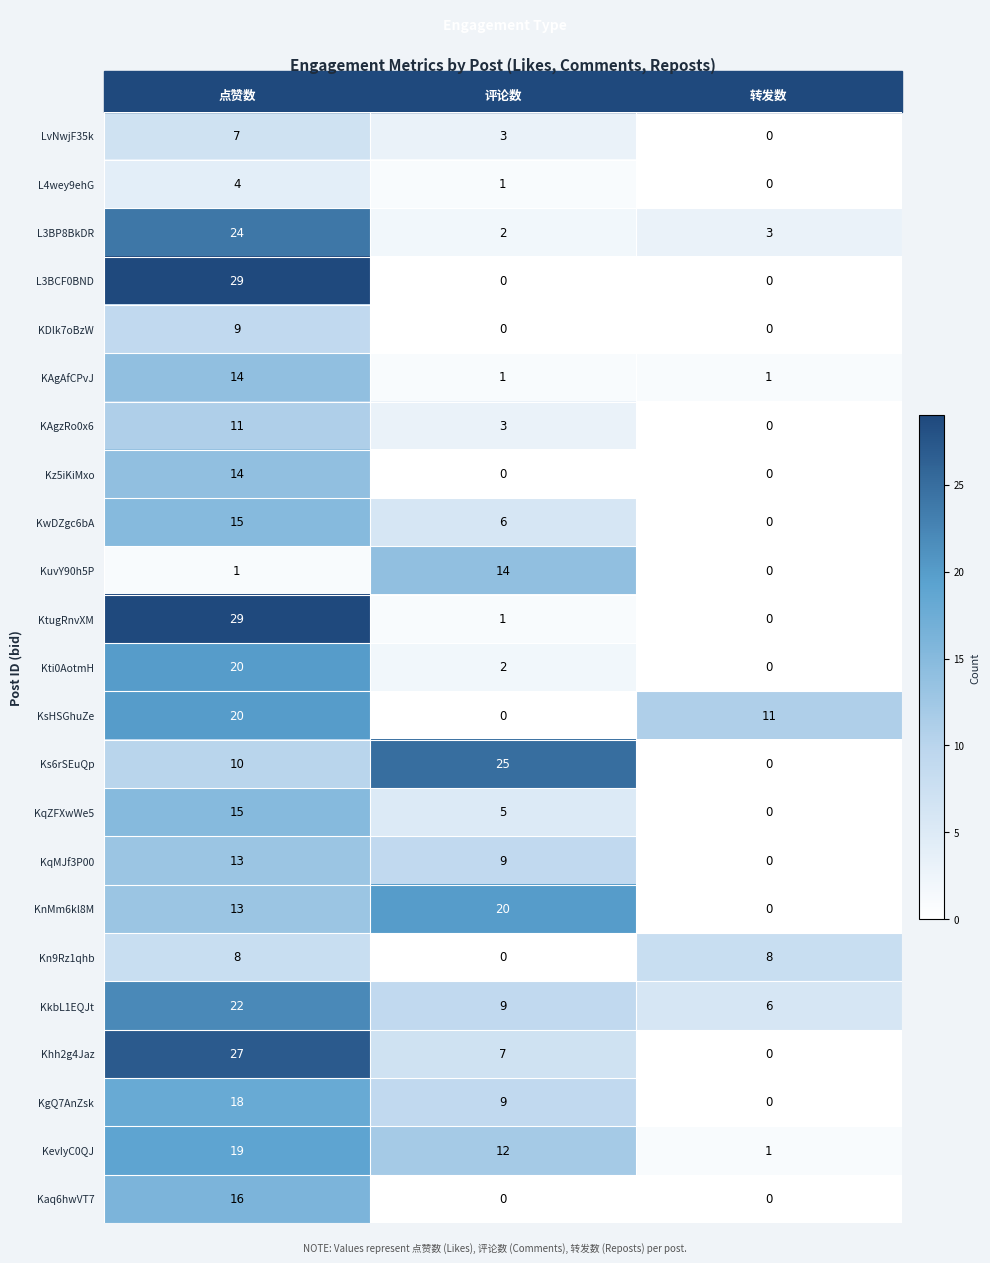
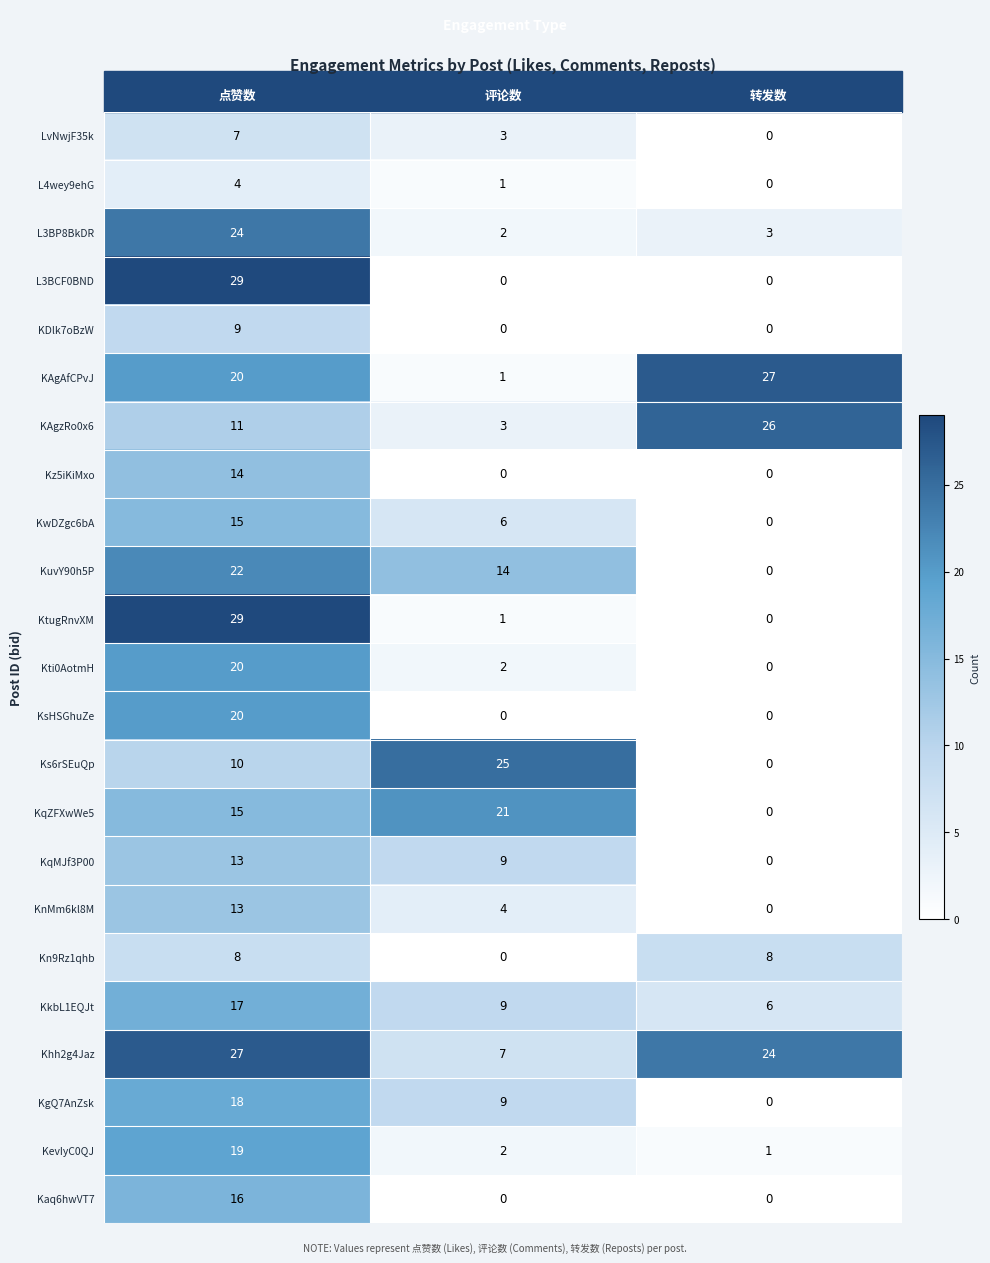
  {
    "LvNwjF35k": {
      "点赞数": 7,
      "评论数": 3,
      "转发数": 0
    },
    "L4wey9ehG": {
      "点赞数": 4,
      "评论数": 1,
      "转发数": 0
    },
    "L3BP8BkDR": {
      "点赞数": 24,
      "评论数": 2,
      "转发数": 3
    },
    "L3BCF0BND": {
      "点赞数": 29,
      "评论数": 0,
      "转发数": 0
    },
    "KDlk7oBzW": {
      "点赞数": 9,
      "评论数": 0,
      "转发数": 0
    },
    "KAgAfCPvJ": {
-     "点赞数": 14,
+     "点赞数": 20,
      "评论数": 1,
-     "转发数": 1
+     "转发数": 27
    },
    "KAgzRo0x6": {
      "点赞数": 11,
      "评论数": 3,
-     "转发数": 0
+     "转发数": 26
    },
    "Kz5iKiMxo": {
      "点赞数": 14,
      "评论数": 0,
      "转发数": 0
    },
    "KwDZgc6bA": {
      "点赞数": 15,
      "评论数": 6,
      "转发数": 0
    },
    "KuvY90h5P": {
-     "点赞数": 1,
+     "点赞数": 22,
      "评论数": 14,
      "转发数": 0
    },
    "KtugRnvXM": {
      "点赞数": 29,
      "评论数": 1,
      "转发数": 0
    },
    "Kti0AotmH": {
      "点赞数": 20,
      "评论数": 2,
      "转发数": 0
    },
    "KsHSGhuZe": {
      "点赞数": 20,
      "评论数": 0,
-     "转发数": 11
+     "转发数": 0
    },
    "Ks6rSEuQp": {
      "点赞数": 10,
      "评论数": 25,
      "转发数": 0
    },
    "KqZFXwWe5": {
      "点赞数": 15,
-     "评论数": 5,
+     "评论数": 21,
      "转发数": 0
    },
    "KqMJf3P00": {
      "点赞数": 13,
      "评论数": 9,
      "转发数": 0
    },
    "KnMm6kl8M": {
      "点赞数": 13,
-     "评论数": 20,
+     "评论数": 4,
      "转发数": 0
    },
    "Kn9Rz1qhb": {
      "点赞数": 8,
      "评论数": 0,
      "转发数": 8
    },
    "KkbL1EQJt": {
-     "点赞数": 22,
+     "点赞数": 17,
      "评论数": 9,
      "转发数": 6
    },
    "Khh2g4Jaz": {
      "点赞数": 27,
      "评论数": 7,
-     "转发数": 0
+     "转发数": 24
    },
    "KgQ7AnZsk": {
      "点赞数": 18,
      "评论数": 9,
      "转发数": 0
    },
    "KevIyC0QJ": {
      "点赞数": 19,
-     "评论数": 12,
+     "评论数": 2,
      "转发数": 1
    },
    "Kaq6hwVT7": {
      "点赞数": 16,
      "评论数": 0,
      "转发数": 0
    }
  }
